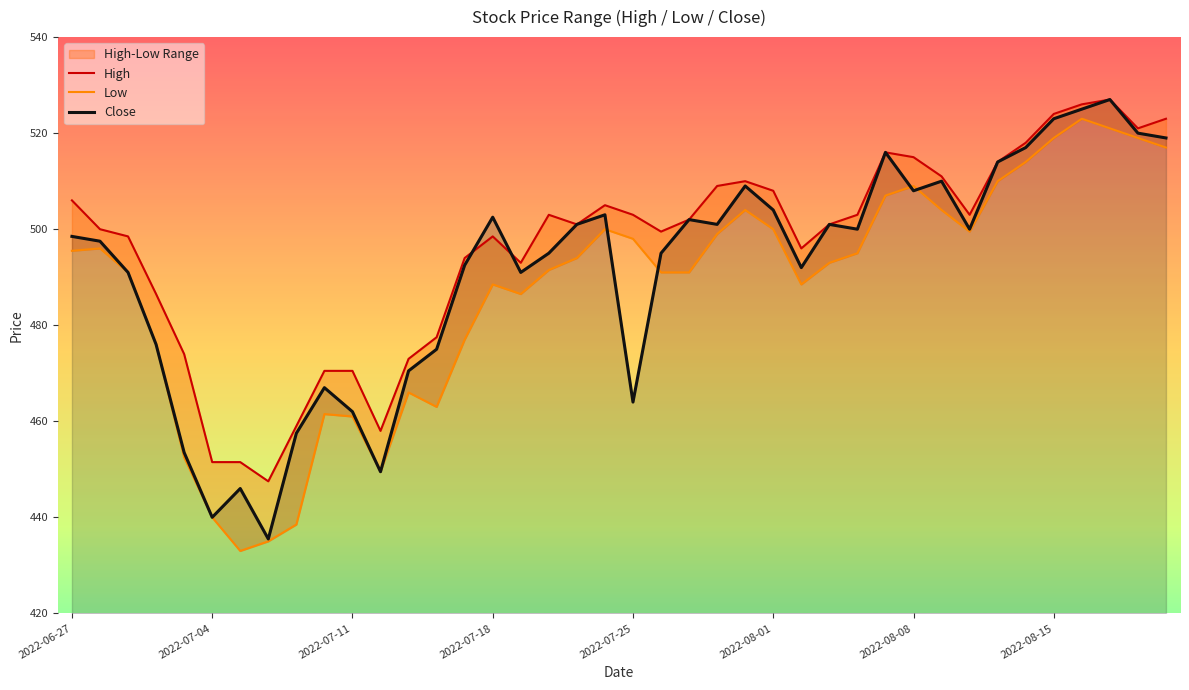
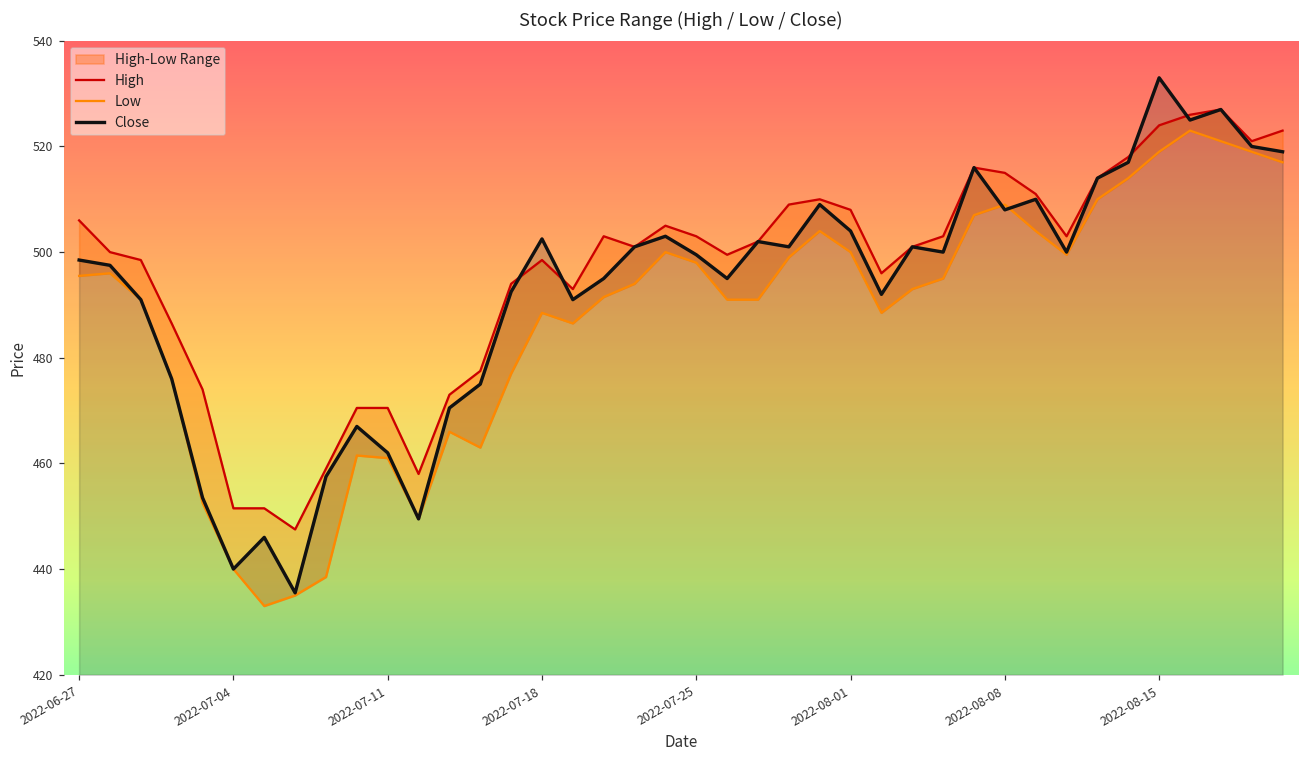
  {
    "Close": {
      "2022-06-27": 499,
      "2022-07-11": 462,
      "2022-07-18": 503,
-     "2022-07-25": 464,
+     "2022-07-25": 500,
      "2022-08-01": 504,
      "2022-08-08": 508,
-     "2022-08-15": 523
+     "2022-08-15": 533
    }
  }
